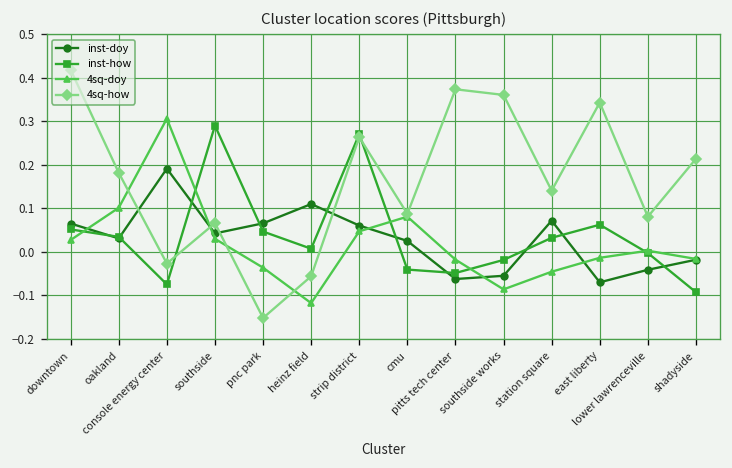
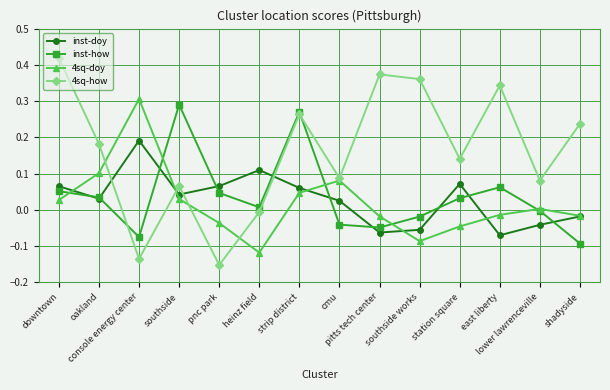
  {
    "4sq-how": {
      "oakland": 0.18,
-     "console energy center": -0.03,
+     "console energy center": -0.14,
      "southside": 0.07,
      "pnc park": -0.15,
-     "heinz field": -0.06,
+     "heinz field": -0.01,
      "pitts tech center": 0.37,
      "southside works": 0.36,
      "station square": 0.14,
      "east liberty": 0.34,
      "lower lawrenceville": 0.08,
-     "shadyside": 0.21
+     "shadyside": 0.24
    }
  }
